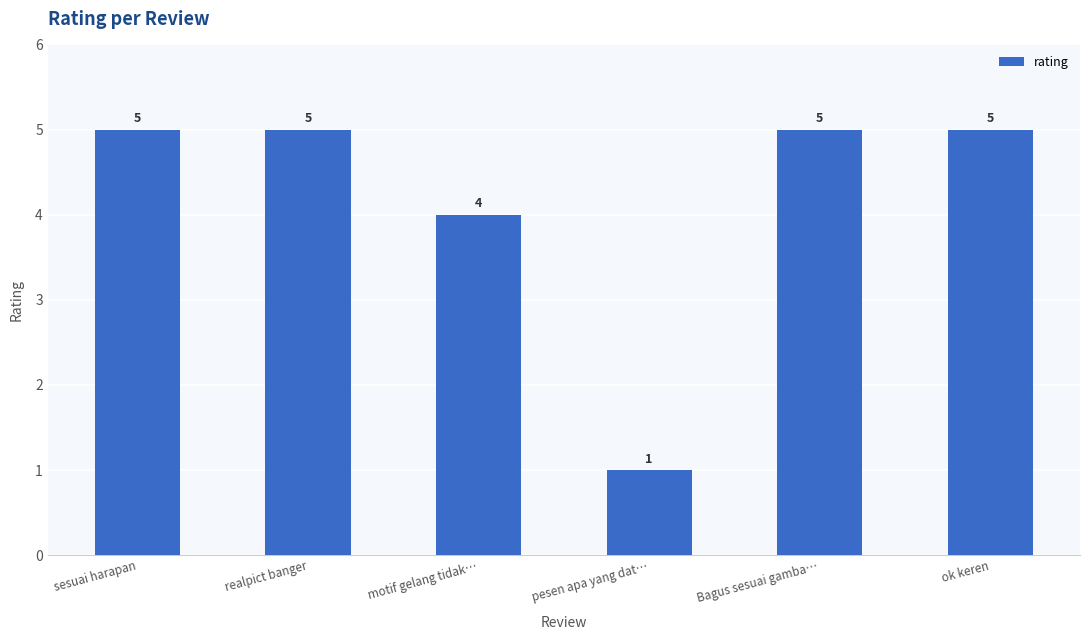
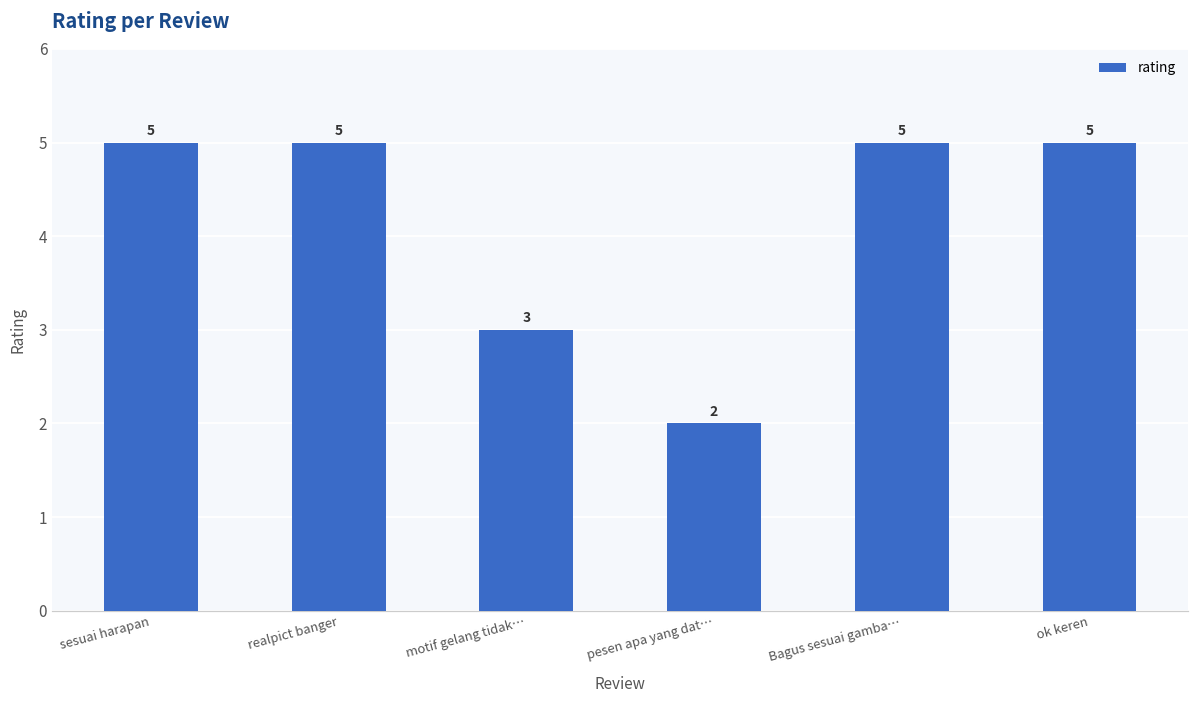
  {
    "sesuai harapan": 5,
    "realpict banger": 5,
-   "motif gelang tidak…": 4,
-   "pesen apa yang dat…": 1,
+   "motif gelang tidak…": 3,
+   "pesen apa yang dat…": 2,
    "Bagus sesuai gamba…": 5,
    "ok keren": 5
  }
